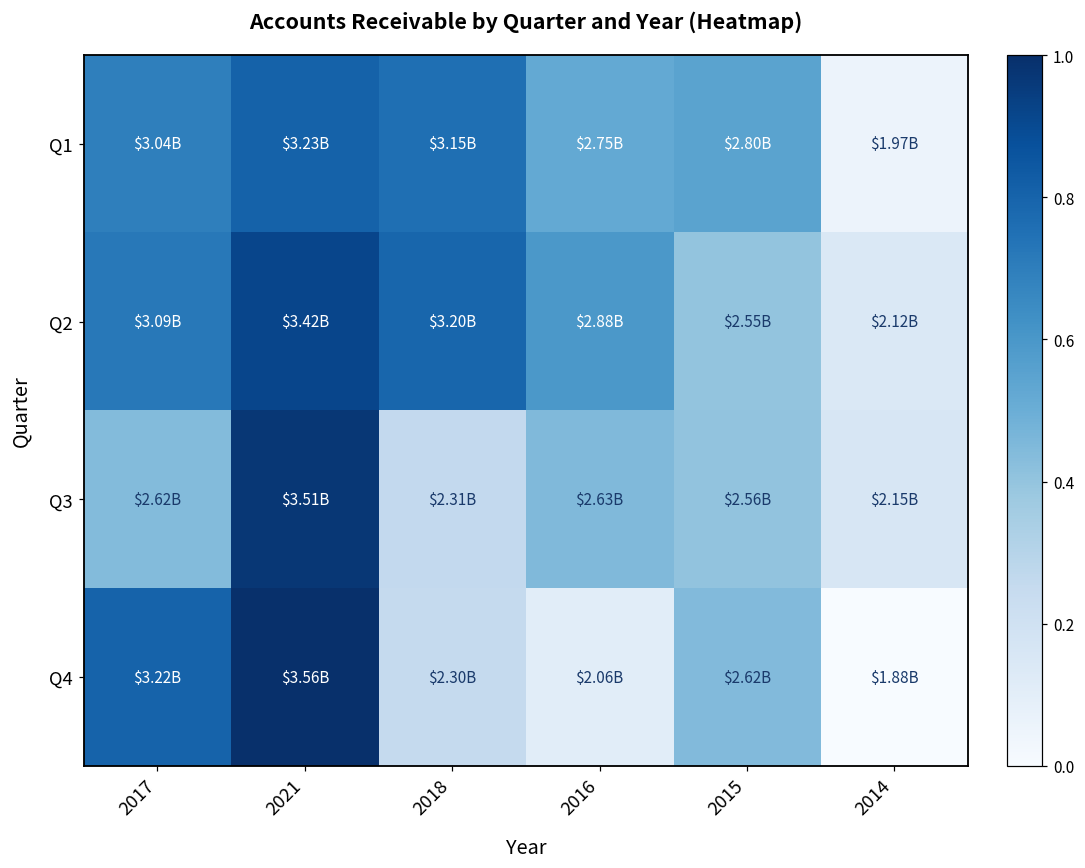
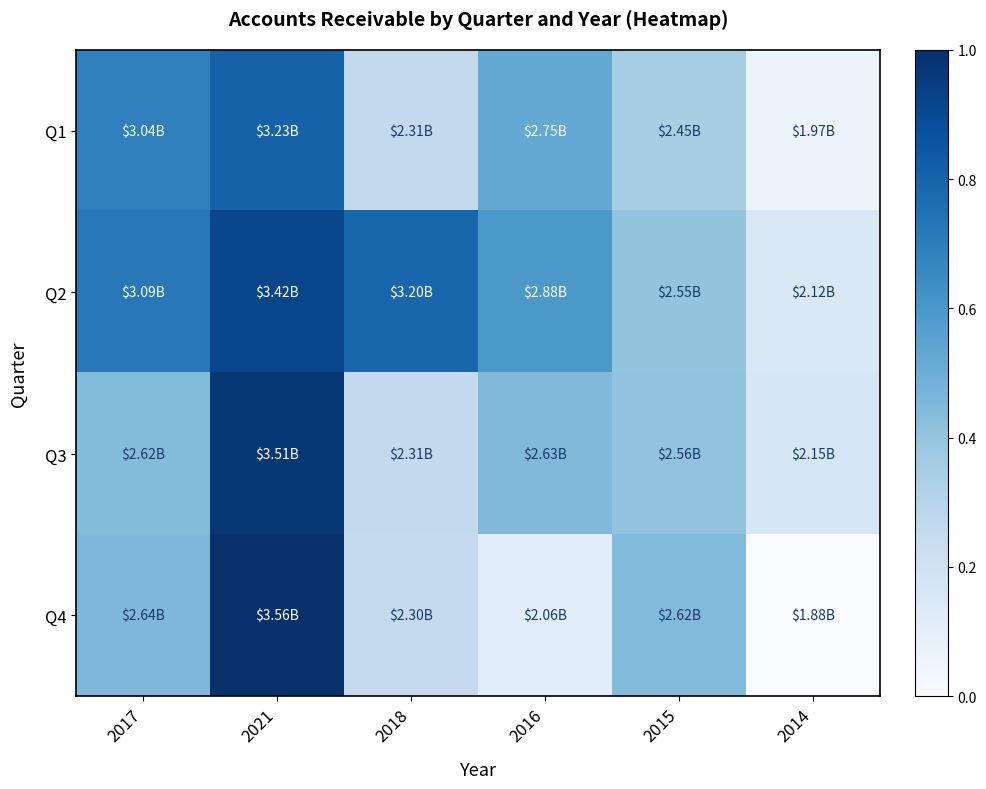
  {
    "Q1": {
      "2017": "$3.04B",
      "2021": "$3.23B",
-     "2018": "$3.15B",
+     "2018": "$2.31B",
      "2016": "$2.75B",
-     "2015": "$2.80B",
+     "2015": "$2.45B",
      "2014": "$1.97B"
    },
    "Q2": {
      "2017": "$3.09B",
      "2021": "$3.42B",
      "2018": "$3.20B",
      "2016": "$2.88B",
      "2015": "$2.55B",
      "2014": "$2.12B"
    },
    "Q3": {
      "2017": "$2.62B",
      "2021": "$3.51B",
      "2018": "$2.31B",
      "2016": "$2.63B",
      "2015": "$2.56B",
      "2014": "$2.15B"
    },
    "Q4": {
-     "2017": "$3.22B",
+     "2017": "$2.64B",
      "2021": "$3.56B",
      "2018": "$2.30B",
      "2016": "$2.06B",
      "2015": "$2.62B",
      "2014": "$1.88B"
    }
  }
